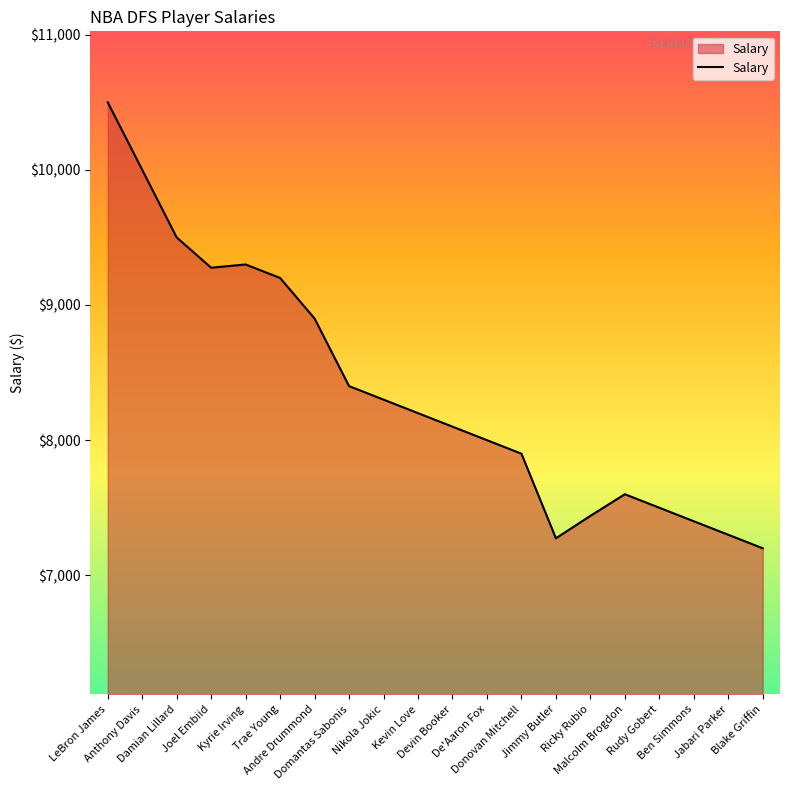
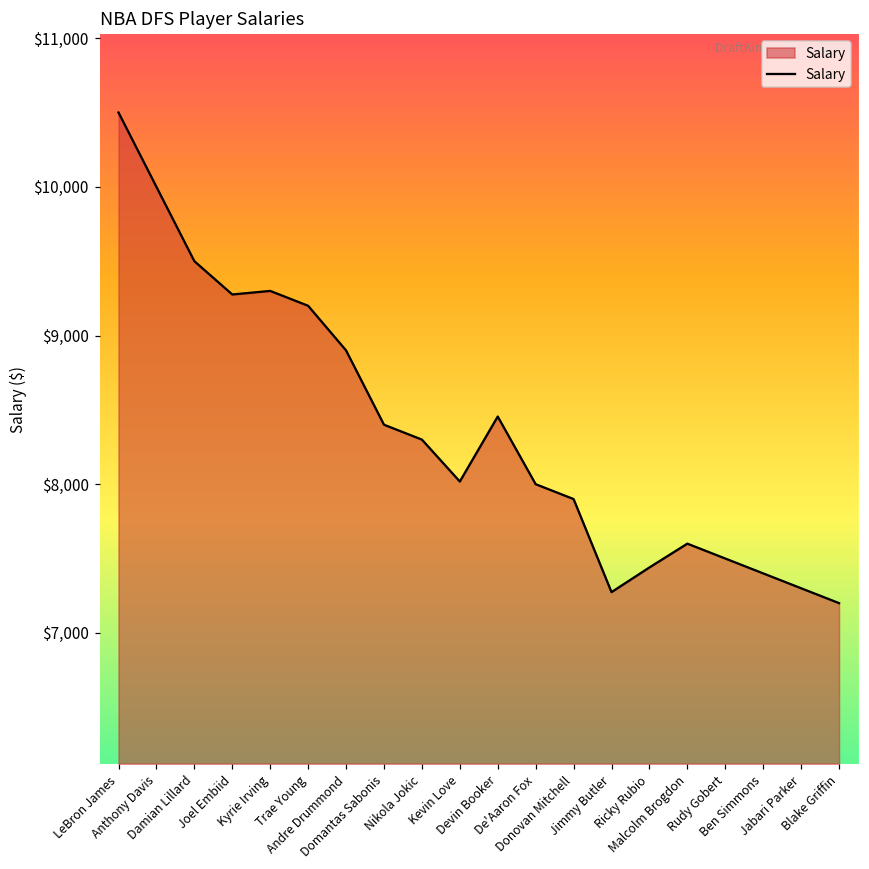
  {
    "LeBron James": "$10,500",
    "Anthony Davis": "$10,000",
    "Damian Lillard": "$9,500",
    "Joel Embiid": "$9,280",
    "Kyrie Irving": "$9,300",
    "Trae Young": "$9,200",
    "Andre Drummond": "$8,900",
    "Domantas Sabonis": "$8,400",
    "Nikola Jokic": "$8,300",
-   "Kevin Love": "$8,200",
-   "Devin Booker": "$8,100",
+   "Kevin Love": "$8,020",
+   "Devin Booker": "$8,460",
    "De'Aaron Fox": "$8,000",
    "Donovan Mitchell": "$7,900",
    "Jimmy Butler": "$7,270",
    "Ricky Rubio": "$7,440",
    "Malcolm Brogdon": "$7,600",
    "Rudy Gobert": "$7,500",
    "Ben Simmons": "$7,400",
    "Jabari Parker": "$7,300",
    "Blake Griffin": "$7,200"
  }
